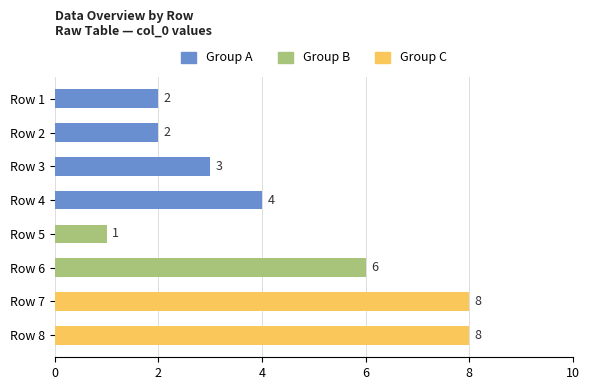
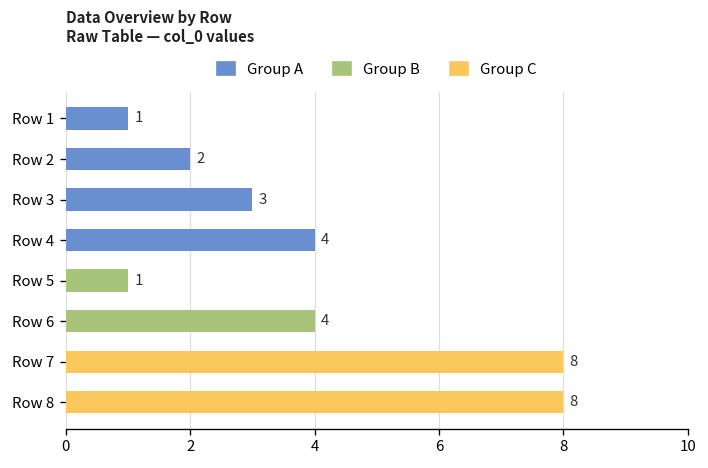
  {
-   "Row 1": 2,
+   "Row 1": 1,
    "Row 2": 2,
    "Row 3": 3,
    "Row 4": 4,
    "Row 5": 1,
-   "Row 6": 6,
+   "Row 6": 4,
    "Row 7": 8,
    "Row 8": 8
  }
